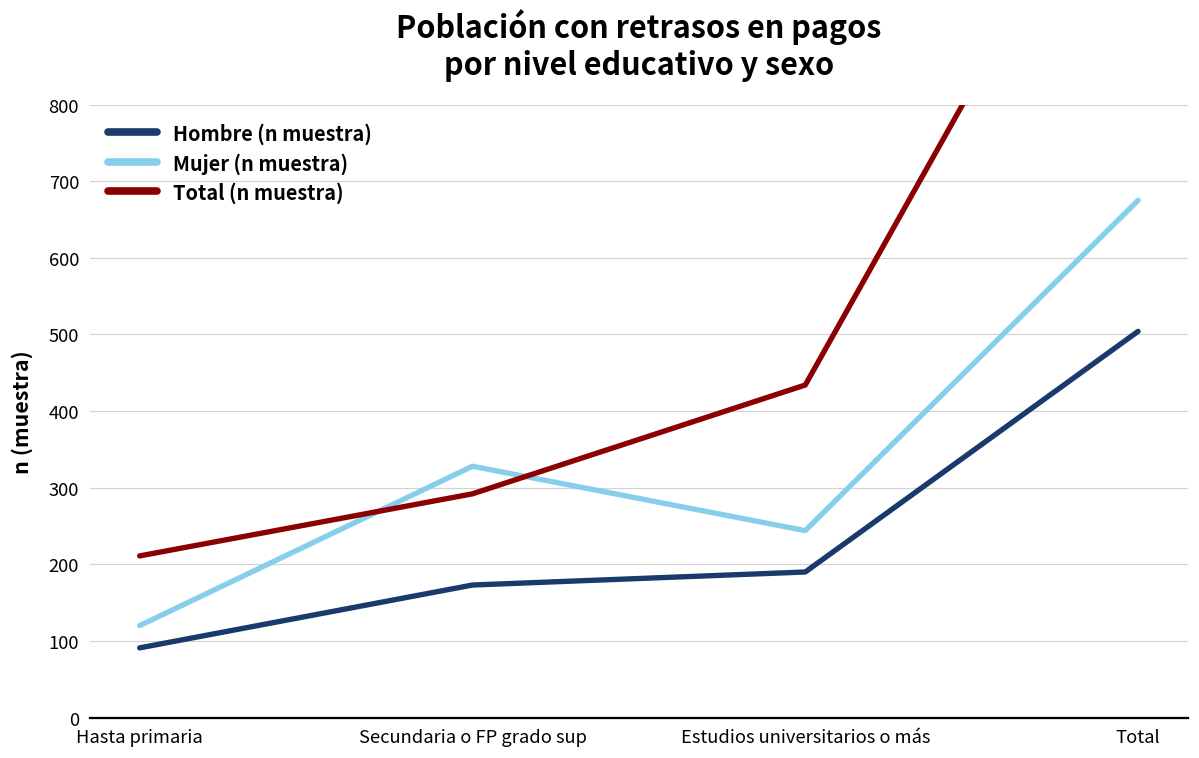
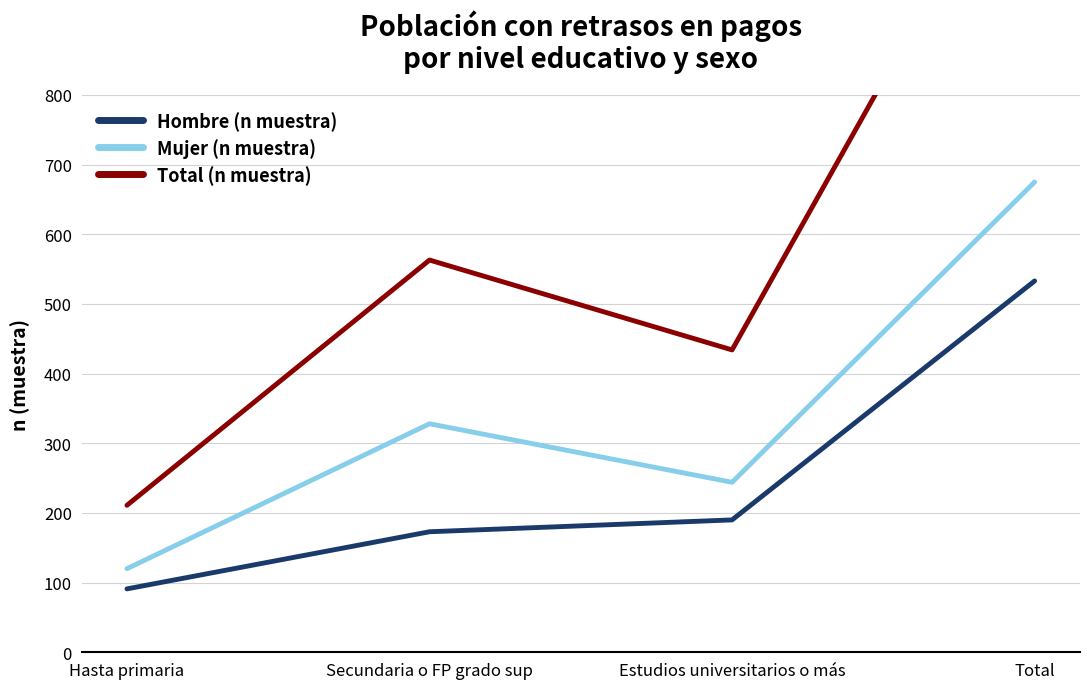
  {
    "Hombre (n muestra)": {
      "Hasta primaria": 90,
      "Secundaria o FP grado sup": 170,
      "Estudios universitarios o más": 190,
-     "Total": 500
+     "Total": 530
    },
    "Mujer (n muestra)": {
      "Hasta primaria": 120,
      "Secundaria o FP grado sup": 330,
      "Estudios universitarios o más": 240,
      "Total": 680
    },
    "Total (n muestra)": {
      "Hasta primaria": 210,
-     "Secundaria o FP grado sup": 290,
+     "Secundaria o FP grado sup": 560,
      "Estudios universitarios o más": 430
    }
  }
